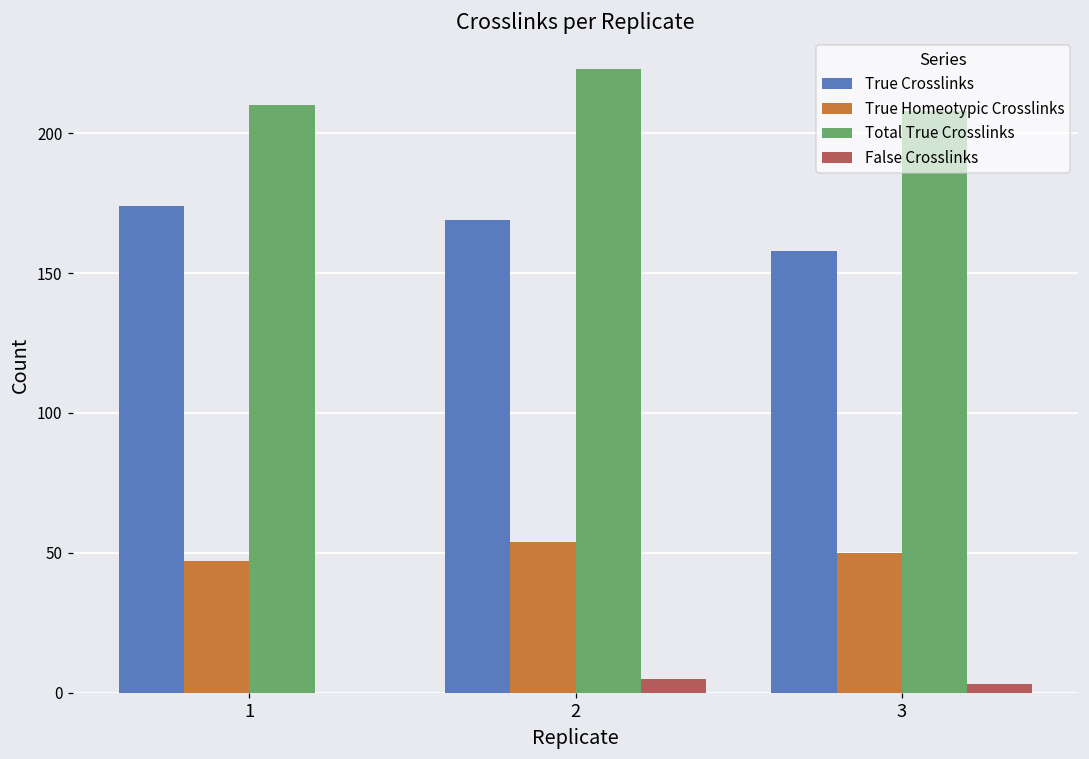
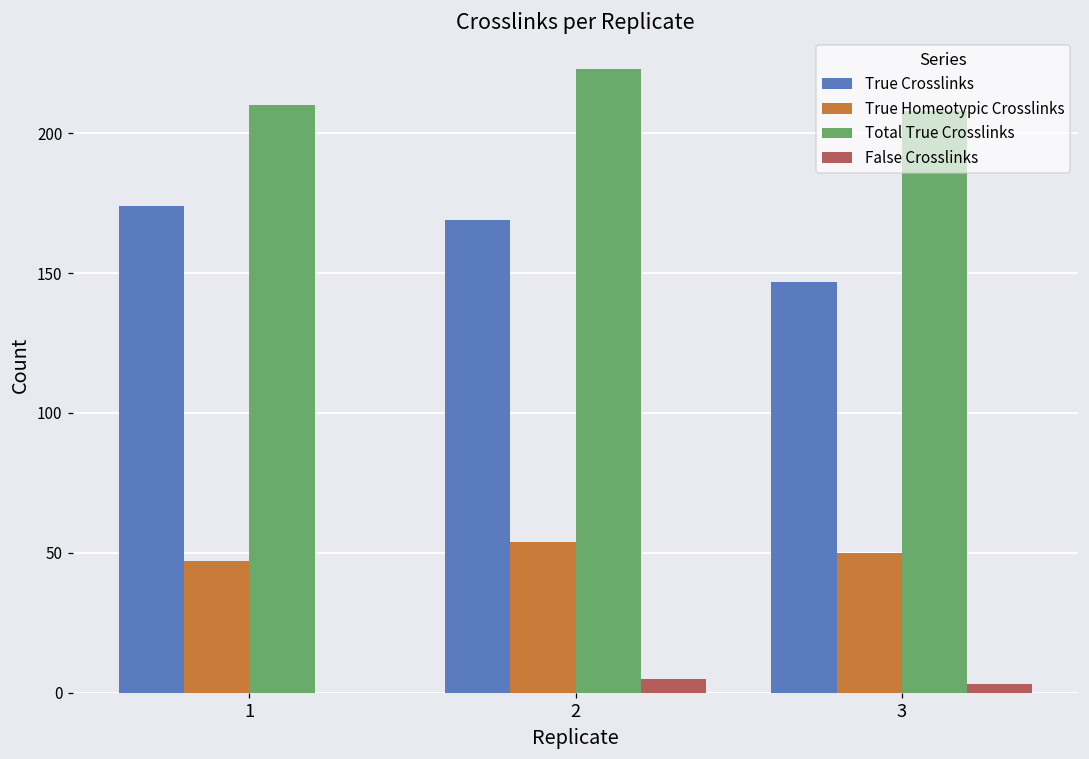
  {
    "True Crosslinks": {
      "1": 174,
      "2": 169,
-     "3": 158
+     "3": 147
    },
    "Total True Crosslinks": {
      "1": 210,
      "2": 223
    }
  }
